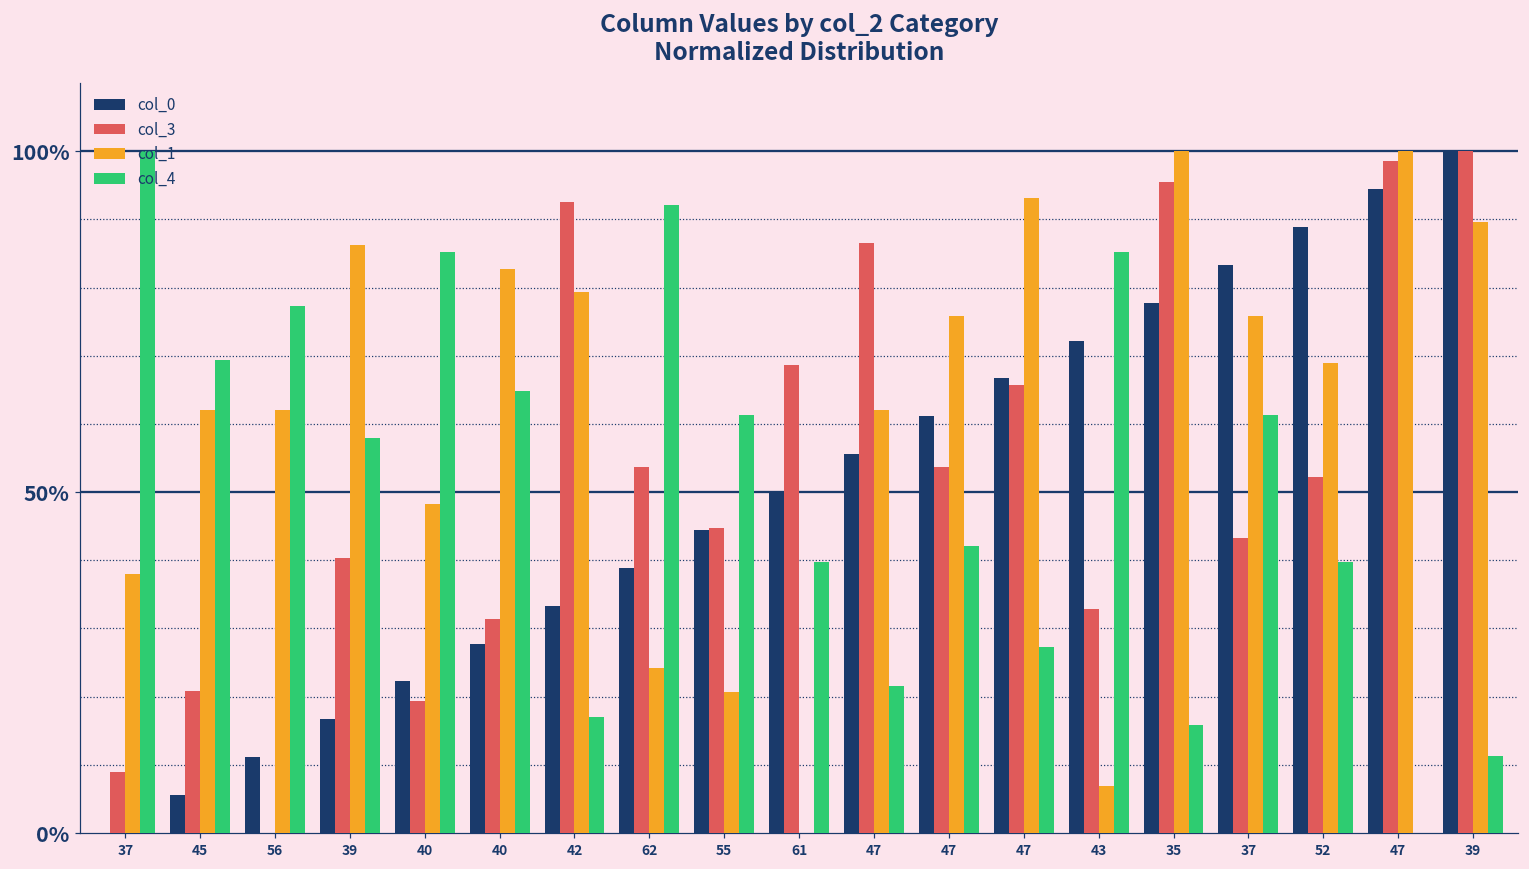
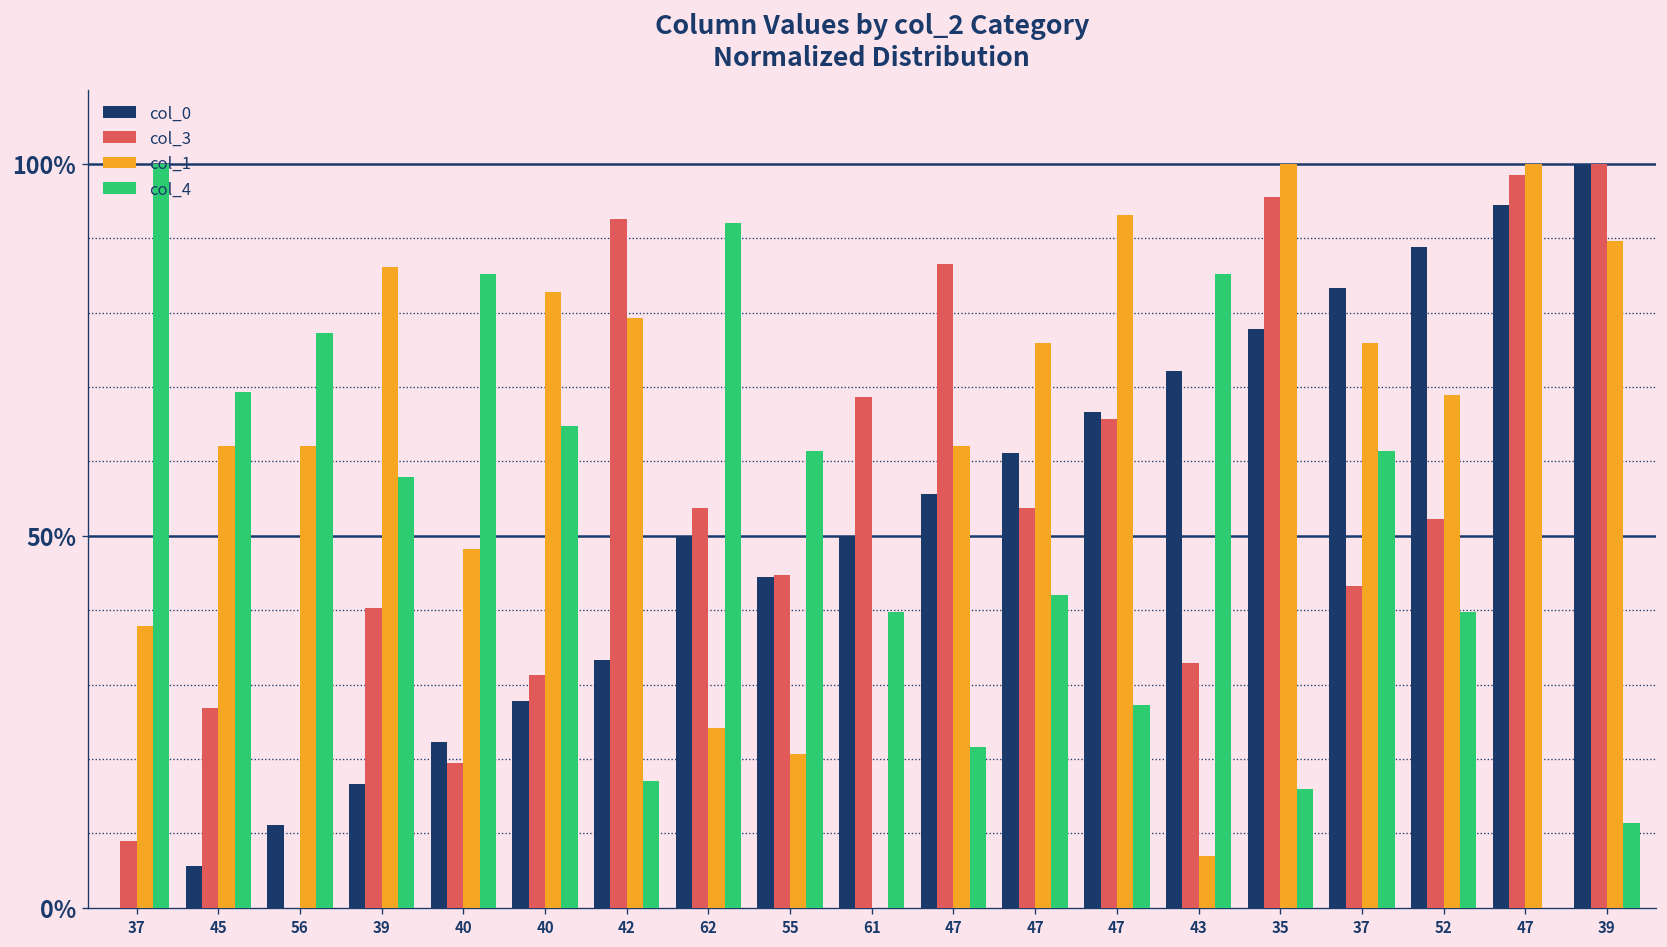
  {
    "col_0": {
      "45": "6%",
      "56": "11%",
      "42": "33%",
-     "62": "39%",
+     "62": "50%",
      "55": "44%",
      "61": "50%",
      "43": "72%",
      "35": "78%",
      "52": "89%"
    },
    "col_3": {
-     "45": "21%",
+     "45": "27%",
      "56": "0%",
      "42": "93%",
      "62": "54%",
      "55": "45%",
      "61": "69%",
      "43": "33%",
      "35": "96%",
      "52": "52%"
    },
    "col_1": {
      "45": "62%",
      "56": "62%",
      "42": "79%",
      "62": "24%",
      "55": "21%",
      "61": "0%",
      "43": "7%",
      "35": "100%",
      "52": "69%"
    },
    "col_4": {
      "45": "69%",
      "56": "77%",
      "42": "17%",
      "62": "92%",
      "55": "61%",
      "61": "40%",
      "43": "85%",
      "35": "16%",
      "52": "40%"
    }
  }
